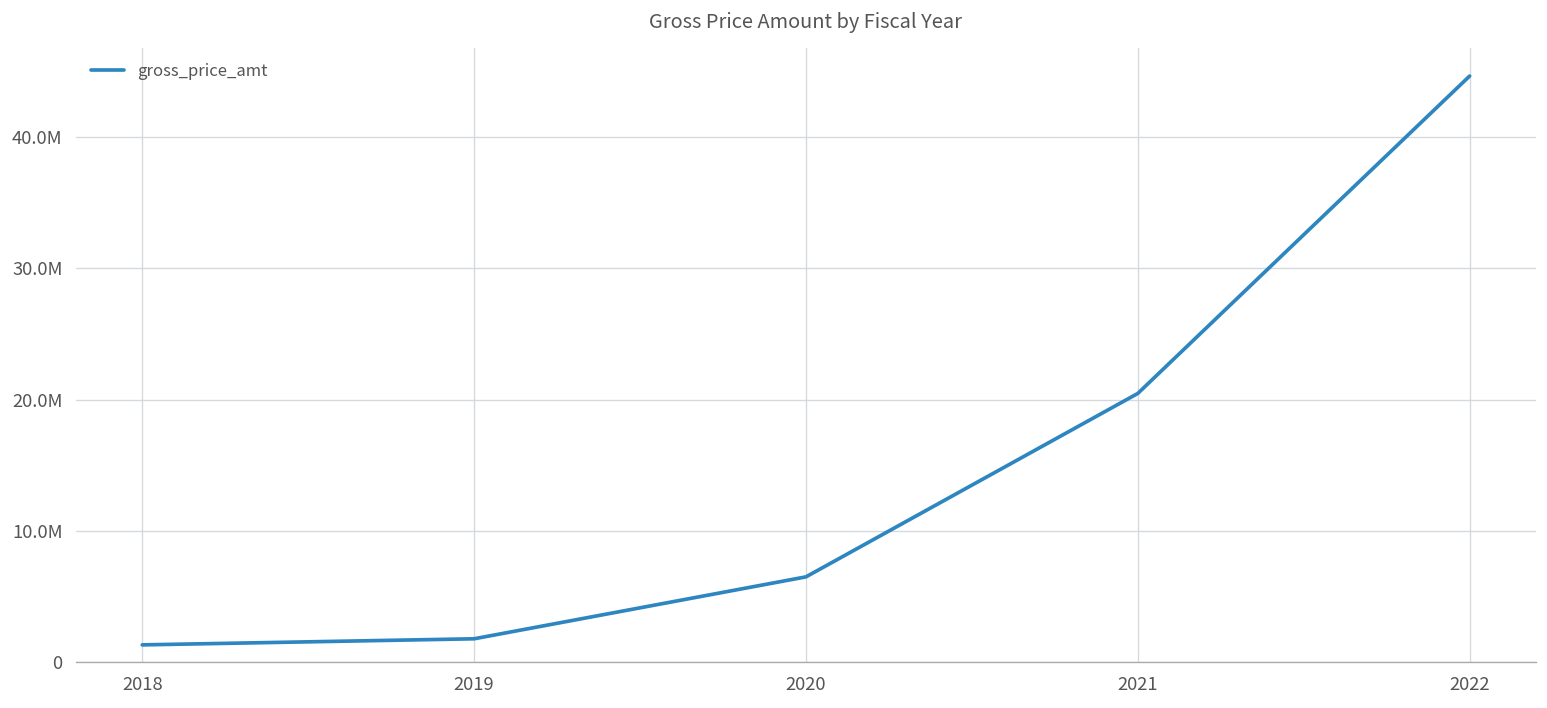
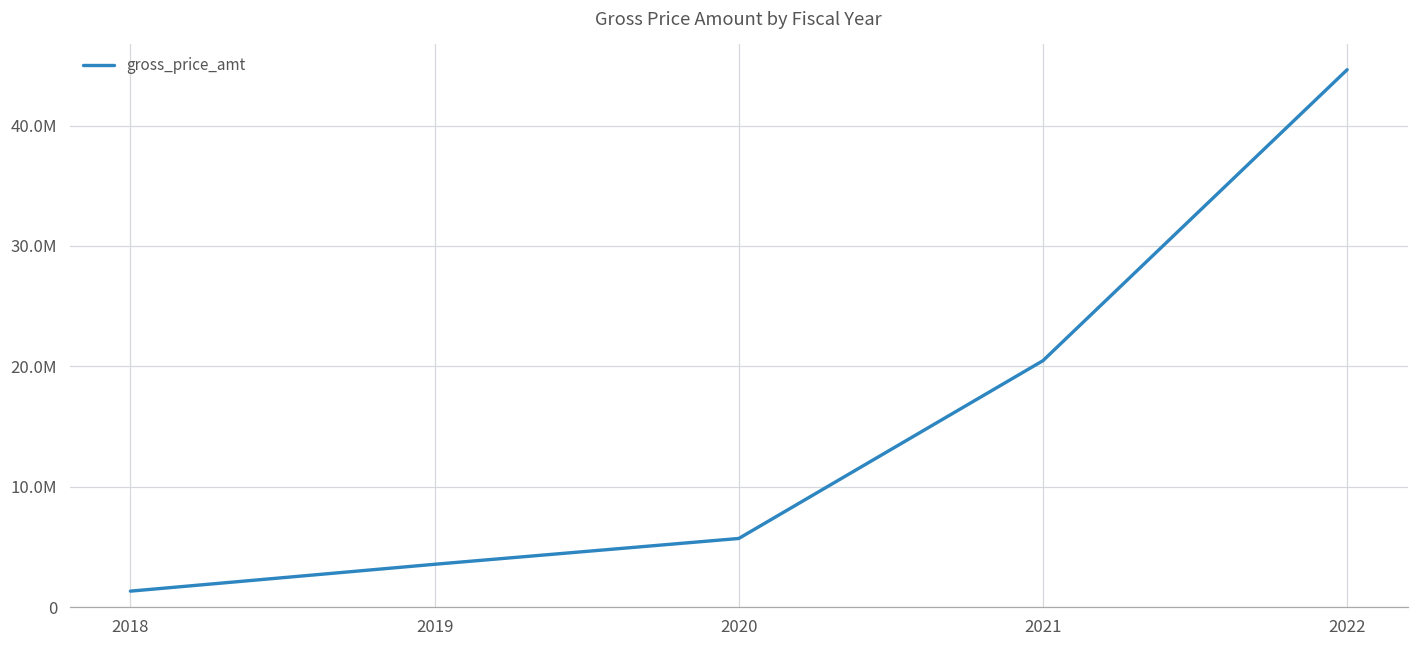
  {
    "2018": 1300000,
-   "2019": 1800000,
-   "2020": 6500000,
+   "2019": 3600000,
+   "2020": 5700000,
    "2021": 20500000,
    "2022": 44600000
  }
